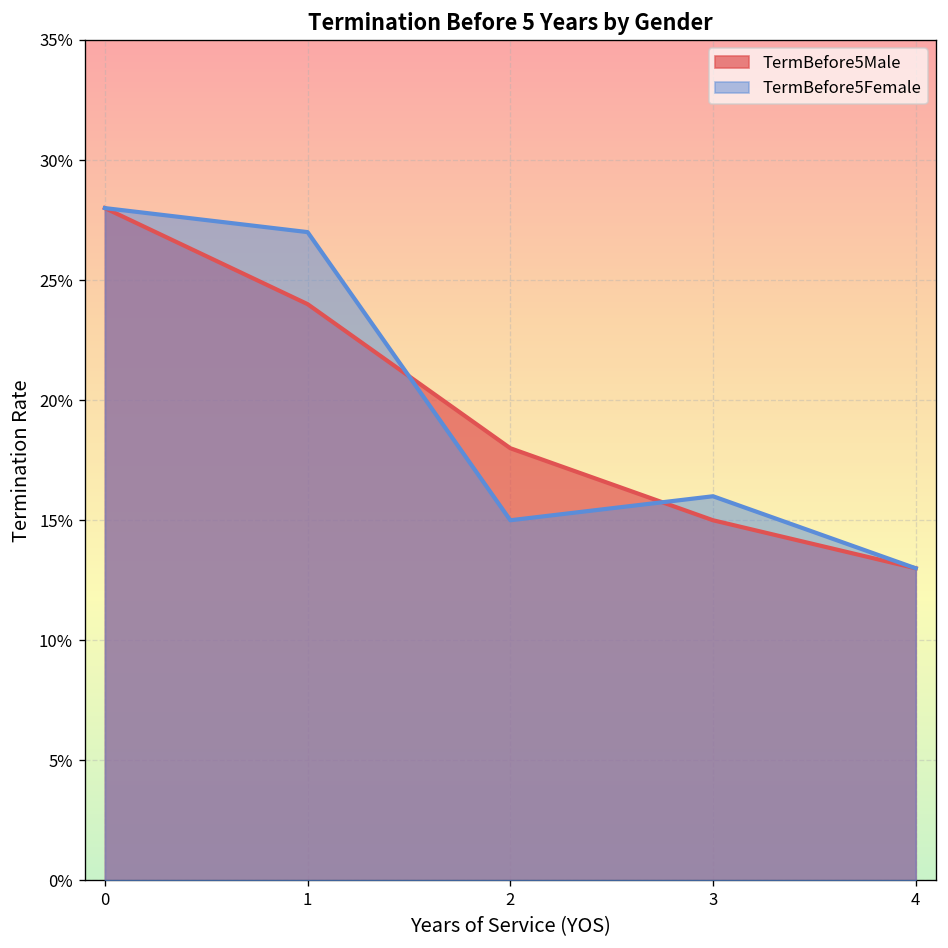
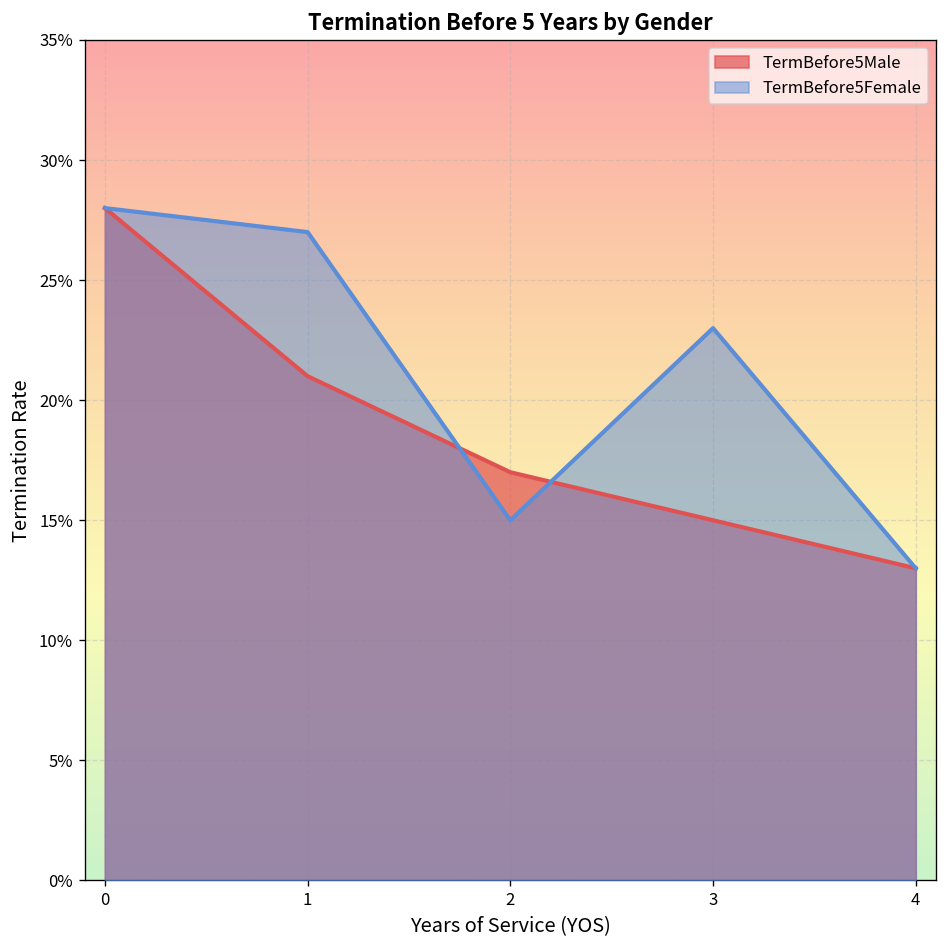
  {
    "TermBefore5Male": {
-     "1": "24.0%",
-     "2": "18.0%",
+     "1": "21.0%",
+     "2": "17.0%",
      "3": "15.0%"
    },
    "TermBefore5Female": {
      "1": "27.0%",
      "2": "15.0%",
-     "3": "16.0%"
+     "3": "23.0%"
    }
  }
